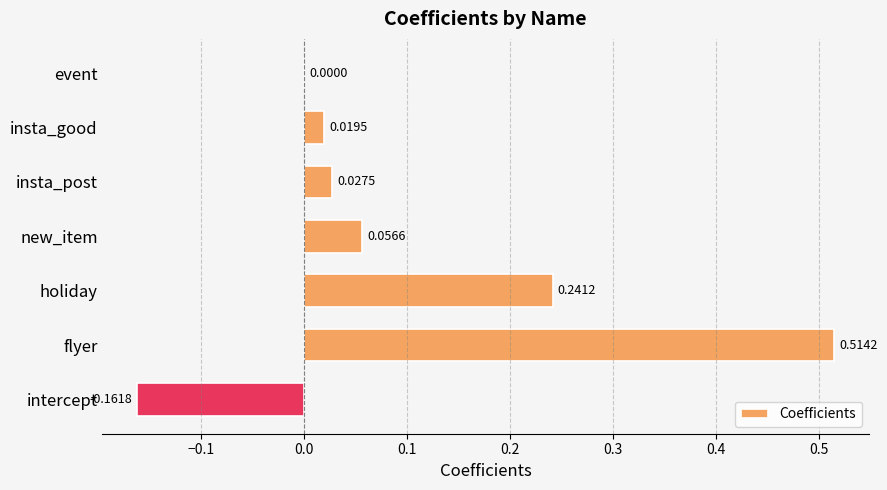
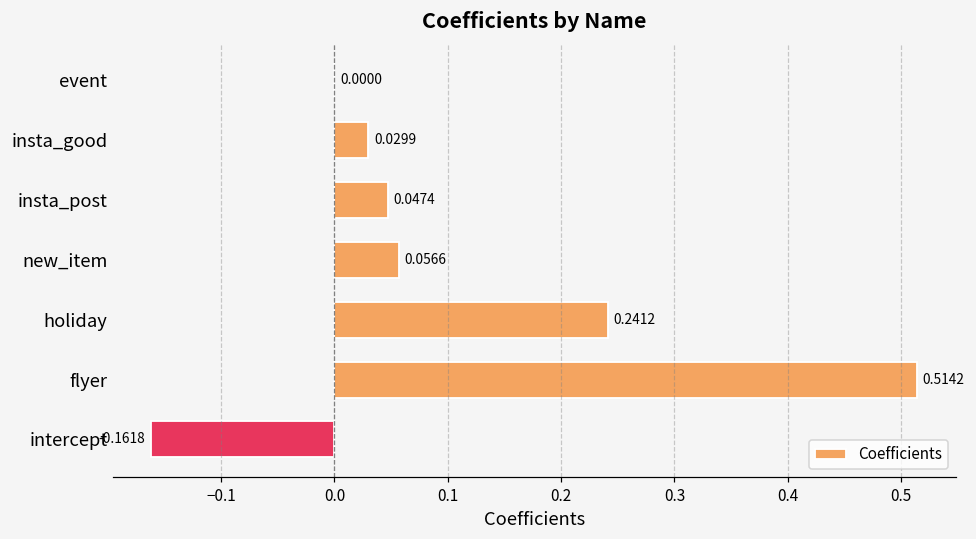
  {
    "event": 0.0000,
-   "insta_good": 0.0195,
-   "insta_post": 0.0275,
+   "insta_good": 0.0299,
+   "insta_post": 0.0474,
    "new_item": 0.0566,
    "holiday": 0.2412,
    "flyer": 0.5142,
    "intercept": -0.1618
  }
